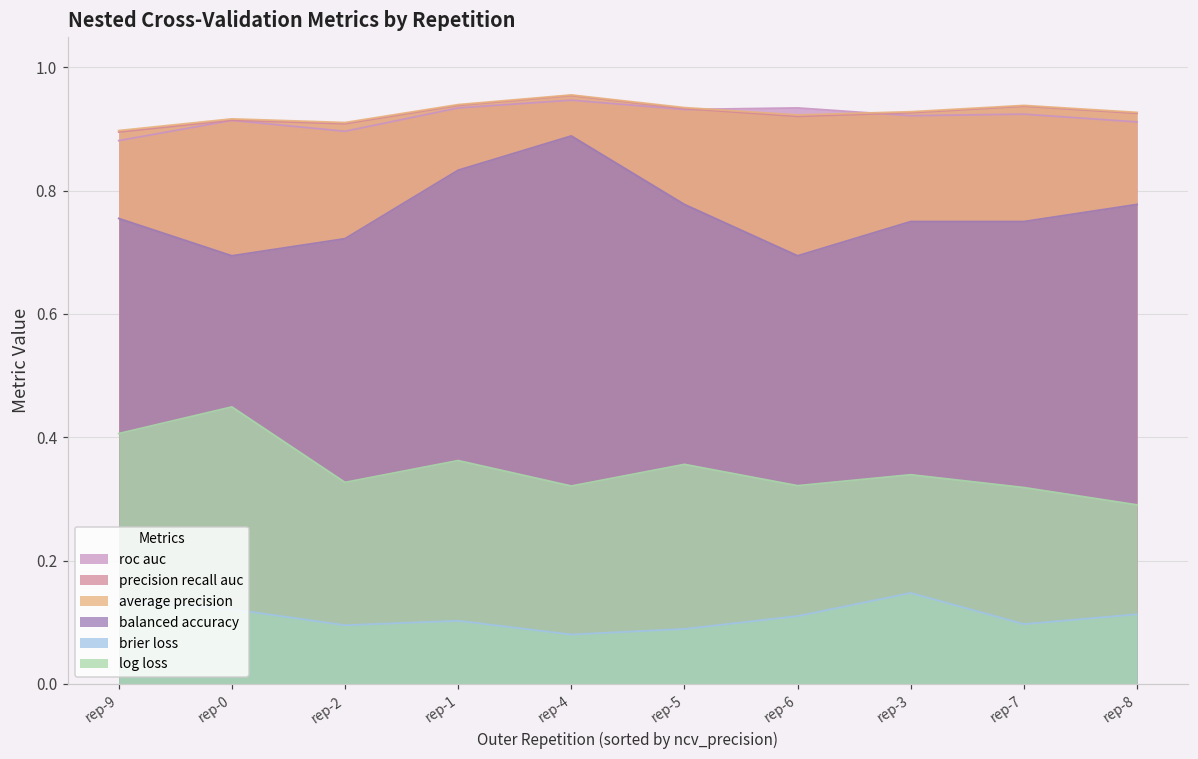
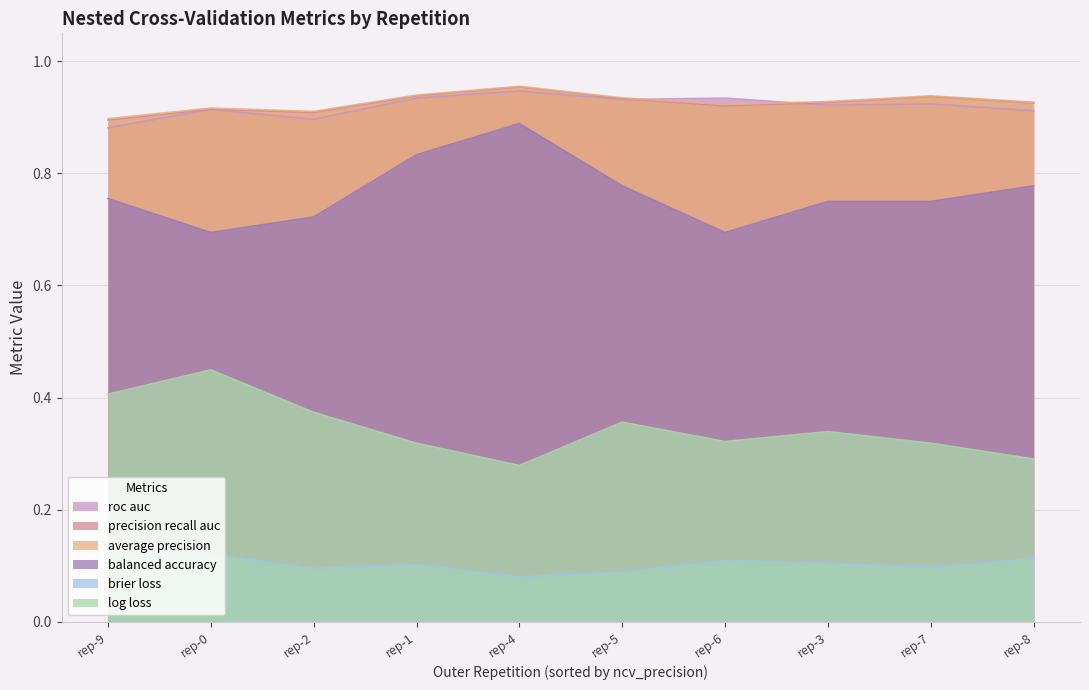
  {
    "brier loss": {
      "rep-2": 0.10,
      "rep-1": 0.10,
      "rep-4": 0.08,
      "rep-5": 0.09,
      "rep-6": 0.11,
-     "rep-3": 0.15,
+     "rep-3": 0.10,
      "rep-7": 0.10,
      "rep-8": 0.11
    },
    "log loss": {
      "rep-9": 0.41,
      "rep-0": 0.45,
-     "rep-2": 0.33,
-     "rep-1": 0.36,
-     "rep-4": 0.32,
+     "rep-2": 0.37,
+     "rep-1": 0.32,
+     "rep-4": 0.28,
      "rep-5": 0.36,
      "rep-6": 0.32,
      "rep-3": 0.34,
      "rep-7": 0.32,
      "rep-8": 0.29
    }
  }
